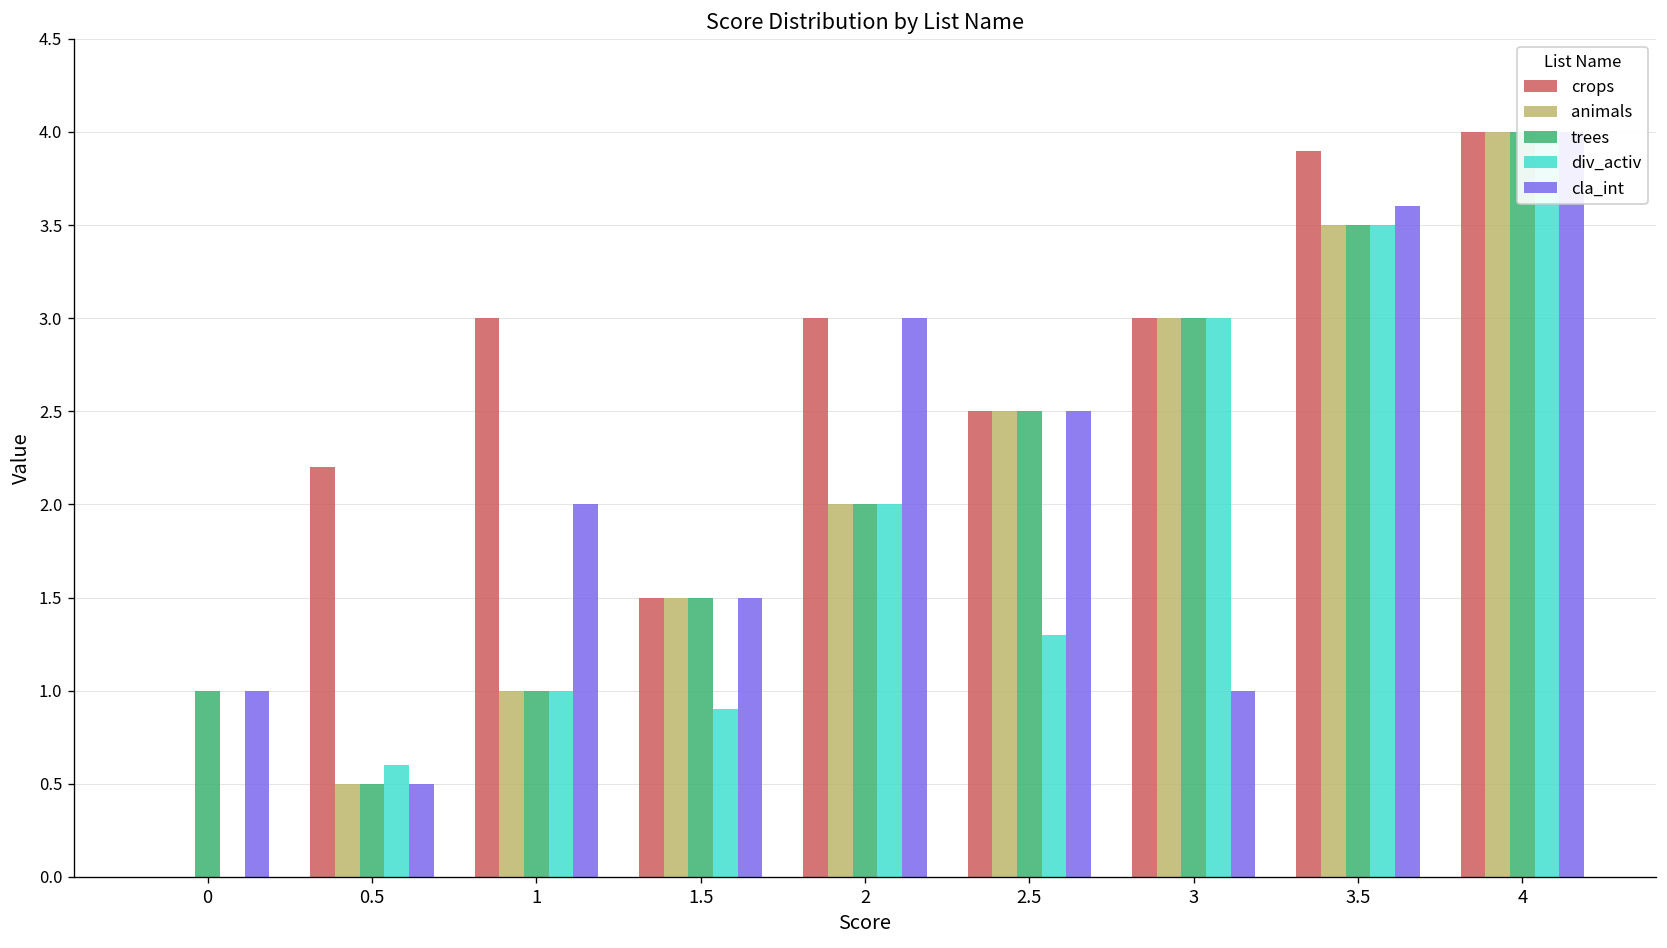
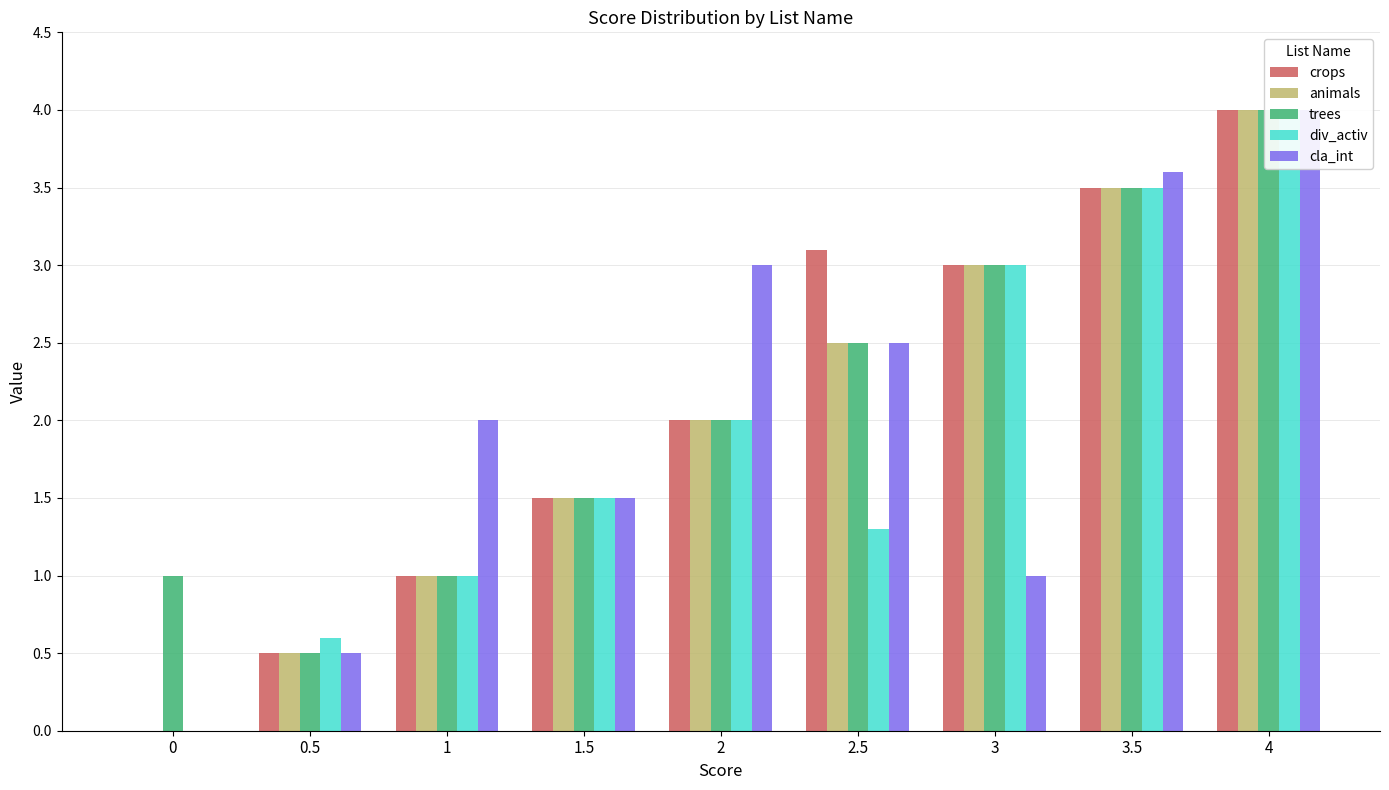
  {
    "crops": {
      "0": 0.0,
-     "0.5": 2.2,
-     "1": 3,
+     "0.5": 0.5,
+     "1": 1,
      "1.5": 1.5,
-     "2": 3,
-     "2.5": 2.5,
+     "2": 2,
+     "2.5": 3.1,
      "3": 3.0,
-     "3.5": 3.9,
+     "3.5": 3.5,
      "4": 4.0
    },
    "animals": {
      "0": 0.0,
      "0.5": 0.5,
      "1": 1.0,
      "1.5": 1.5,
      "2": 2.0,
      "2.5": 2.5,
      "3": 3.0,
      "3.5": 3.5,
      "4": 4.0
    },
    "trees": {
      "0": 1.0,
      "0.5": 0.5,
      "1": 1.0,
      "1.5": 1.5,
      "2": 2.0,
      "2.5": 2.5,
      "3": 3.0,
      "3.5": 3.5
    },
    "div_activ": {
      "0": 0.0,
      "0.5": 0.6,
      "1": 1.0,
-     "1.5": 0.9,
+     "1.5": 1.5,
      "2": 2.0,
      "2.5": 1.3,
      "3": 3.0,
      "3.5": 3.5
    },
    "cla_int": {
-     "0": 1,
+     "0": 0,
      "0.5": 0.50,
      "1": 2,
      "1.5": 1.50,
      "2": 3,
      "2.5": 2.50,
      "3": 1,
      "3.5": 3.60
    }
  }
